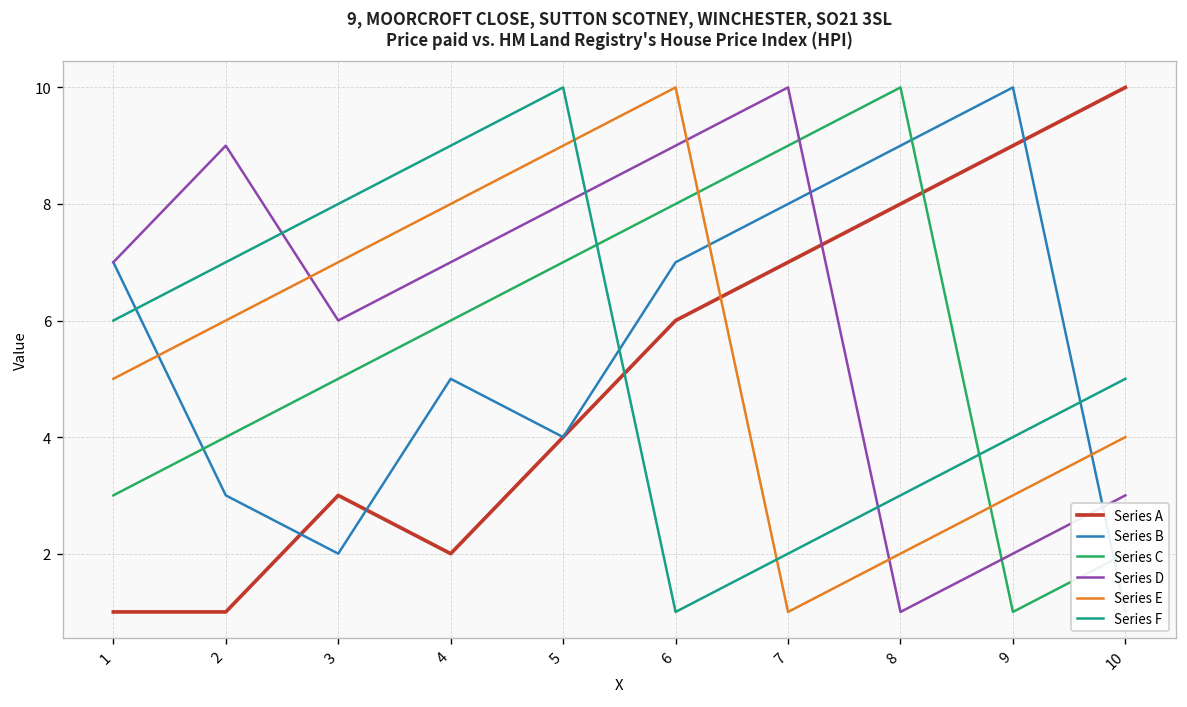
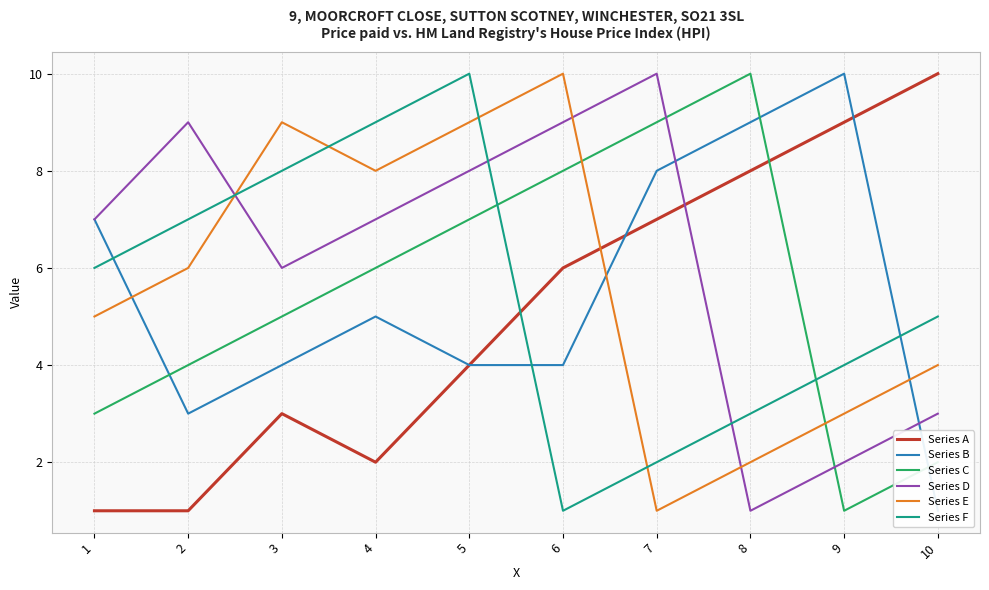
  {
    "Series A": {
      "1": 1,
      "2": 1,
      "3": 3,
      "4": 2,
      "6": 6,
      "7": 7,
      "8": 8,
      "9": 9,
      "10": 10
    },
    "Series B": {
      "2": 3,
-     "3": 2,
+     "3": 4,
      "4": 5,
-     "6": 7,
+     "6": 4,
      "7": 8,
      "8": 9,
      "9": 10
    },
    "Series D": {
      "2": 9,
      "3": 6,
      "4": 7,
      "5": 8,
      "6": 9,
      "7": 10,
      "8": 1,
      "9": 2,
      "10": 3
    },
    "Series E": {
      "1": 5,
      "2": 6,
-     "3": 7,
+     "3": 9,
      "4": 8,
      "5": 9,
      "6": 10,
      "7": 1,
      "8": 2,
      "9": 3,
      "10": 4
    }
  }
